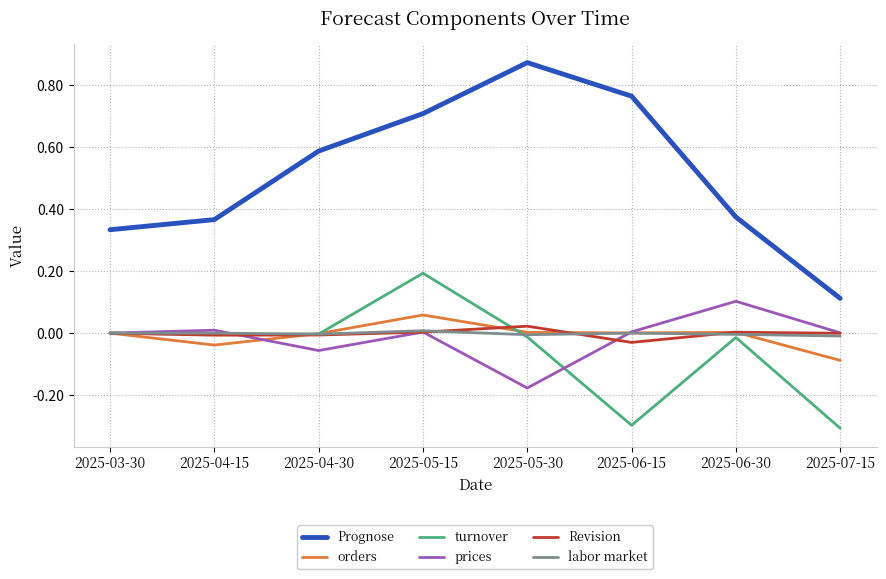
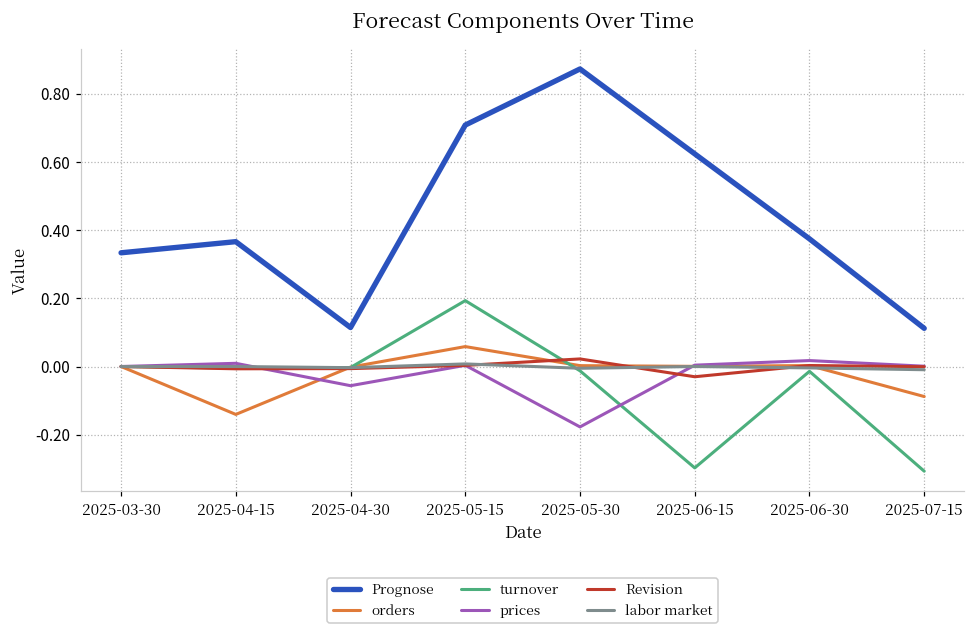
  {
    "Prognose": {
      "2025-03-30": 0.33,
      "2025-04-15": 0.37,
-     "2025-04-30": 0.59,
+     "2025-04-30": 0.11,
      "2025-05-15": 0.71,
      "2025-05-30": 0.87,
-     "2025-06-15": 0.76,
+     "2025-06-15": 0.62,
      "2025-06-30": 0.37,
      "2025-07-15": 0.11
    },
    "orders": {
-     "2025-04-15": -0.04,
+     "2025-04-15": -0.14,
      "2025-05-15": 0.06,
      "2025-07-15": -0.09
    },
    "turnover": {
      "2025-05-15": 0.19,
      "2025-06-15": -0.30,
      "2025-06-30": -0.01,
      "2025-07-15": -0.31
    },
    "prices": {
      "2025-04-15": 0.01,
      "2025-04-30": -0.06,
      "2025-05-30": -0.18,
-     "2025-06-30": 0.10
+     "2025-06-30": 0.02
    },
    "Revision": {
      "2025-05-30": 0.02,
      "2025-06-15": -0.03
    },
    "labor market": {
      "2025-07-15": -0.01
    }
  }
